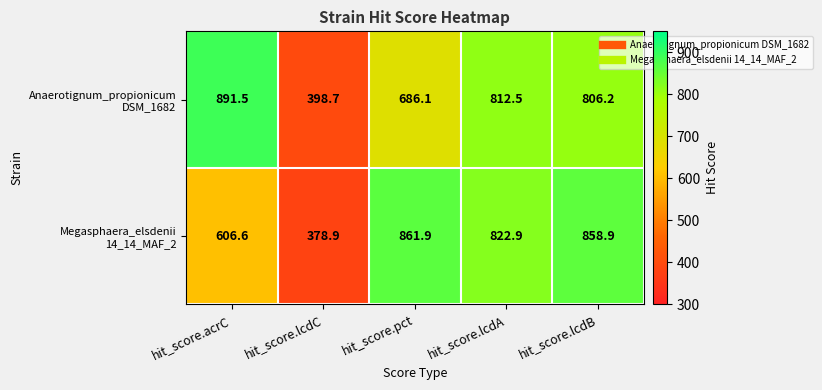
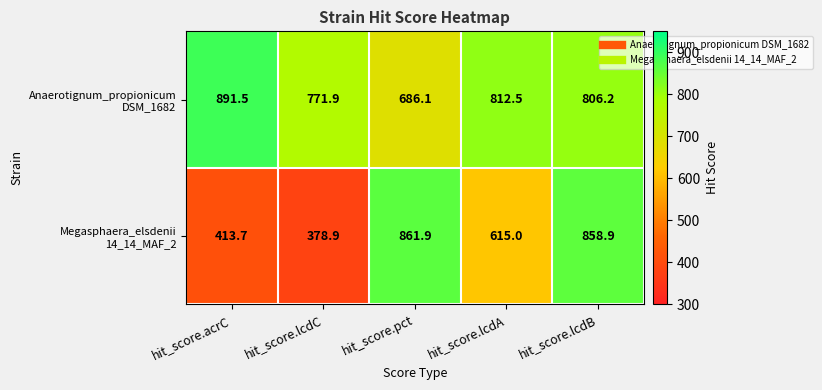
  {
    "Anaerotignum_propionicum DSM_1682": {
      "hit_score.acrC": 891.5,
-     "hit_score.lcdC": 398.7,
+     "hit_score.lcdC": 771.9,
      "hit_score.pct": 686.1,
      "hit_score.lcdA": 812.5,
      "hit_score.lcdB": 806.2
    },
    "Megasphaera_elsdenii 14_14_MAF_2": {
-     "hit_score.acrC": 606.6,
+     "hit_score.acrC": 413.7,
      "hit_score.lcdC": 378.9,
      "hit_score.pct": 861.9,
-     "hit_score.lcdA": 822.9,
+     "hit_score.lcdA": 615.0,
      "hit_score.lcdB": 858.9
    }
  }
